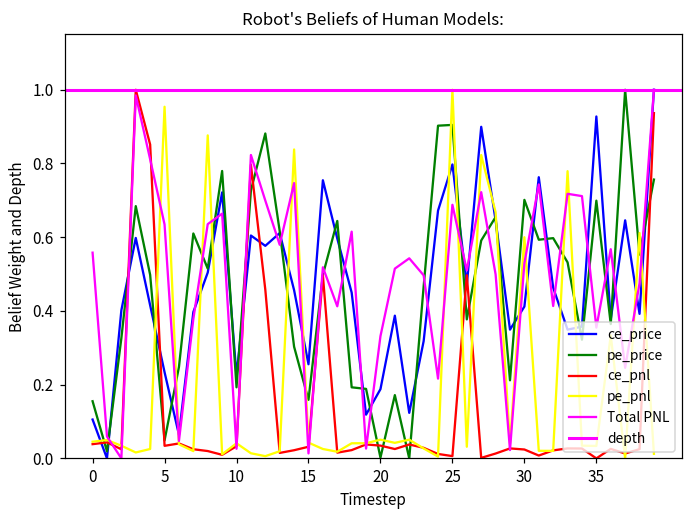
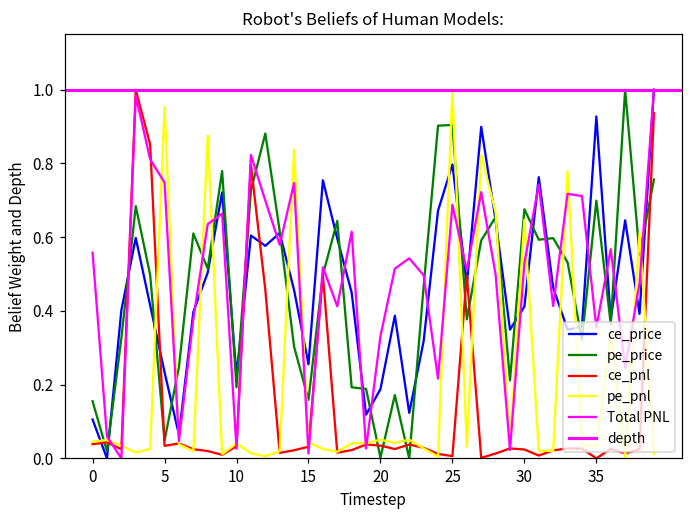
  {
    "ce_price": {
      "0": 0.11,
      "5": 0.23,
      "10": 0.22,
      "15": 0.26,
      "20": 0.19,
      "25": 0.80,
      "30": 0.41,
      "35": 0.93
    },
    "pe_price": {
      "0": 0.16,
      "5": 0.05,
      "10": 0.19,
      "15": 0.16,
      "20": 0.00,
      "25": 0.90,
-     "30": 0.70,
+     "30": 0.68,
      "35": 0.70
    },
    "ce_pnl": {
      "5": 0.03,
      "15": 0.03,
      "20": 0.03,
      "25": 0.01,
      "30": 0.02,
      "35": 0.00
    },
    "pe_pnl": {
      "5": 0.95,
      "10": 0.04,
      "15": 0.04,
      "20": 0.05,
      "25": 1.00,
-     "30": 0.60
+     "30": 0.65
    },
    "Total PNL": {
      "0": 0.56,
-     "5": 0.63,
+     "5": 0.75,
      "15": 0.01,
      "20": 0.33,
      "25": 0.69,
      "30": 0.53
    }
  }
